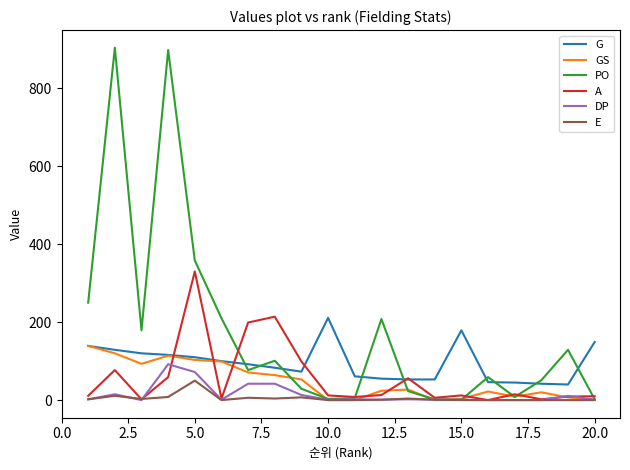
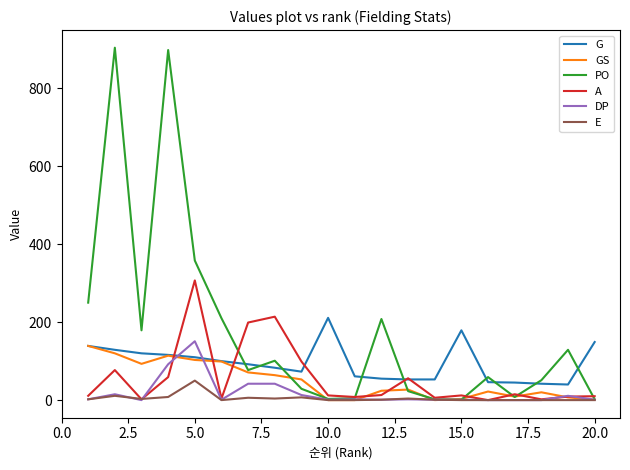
  {
    "G": {
      "5.0": 110,
      "10.0": 210,
      "15.0": 180,
      "20.0": 150
    },
    "GS": {
      "5.0": 100
    },
    "PO": {
      "5.0": 360
    },
    "A": {
-     "5.0": 330,
+     "5.0": 310,
      "10.0": 10,
      "15.0": 10,
      "20.0": 10
    },
    "DP": {
-     "5.0": 70
+     "5.0": 150
    },
    "E": {
      "5.0": 50
    }
  }
